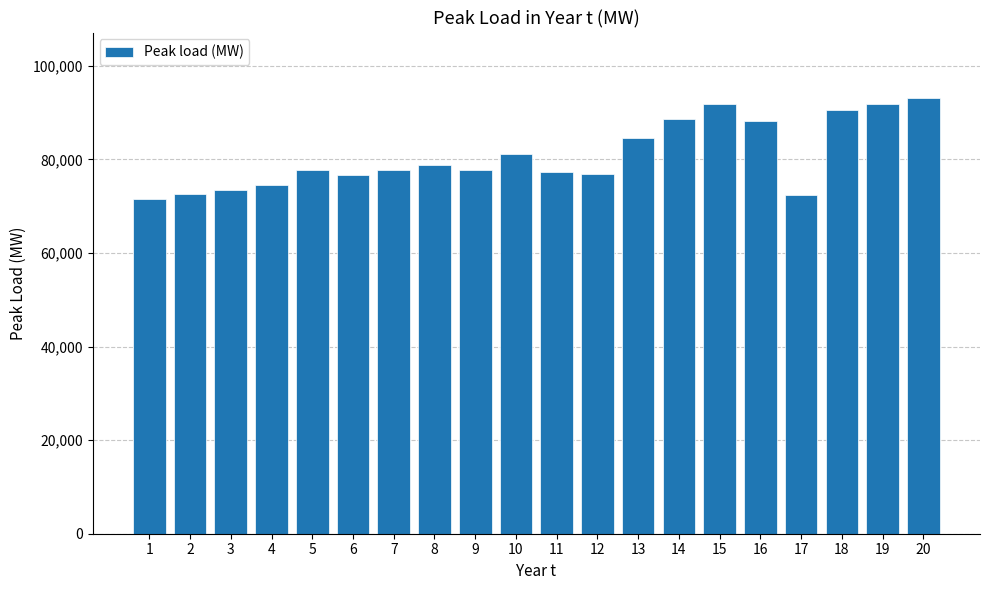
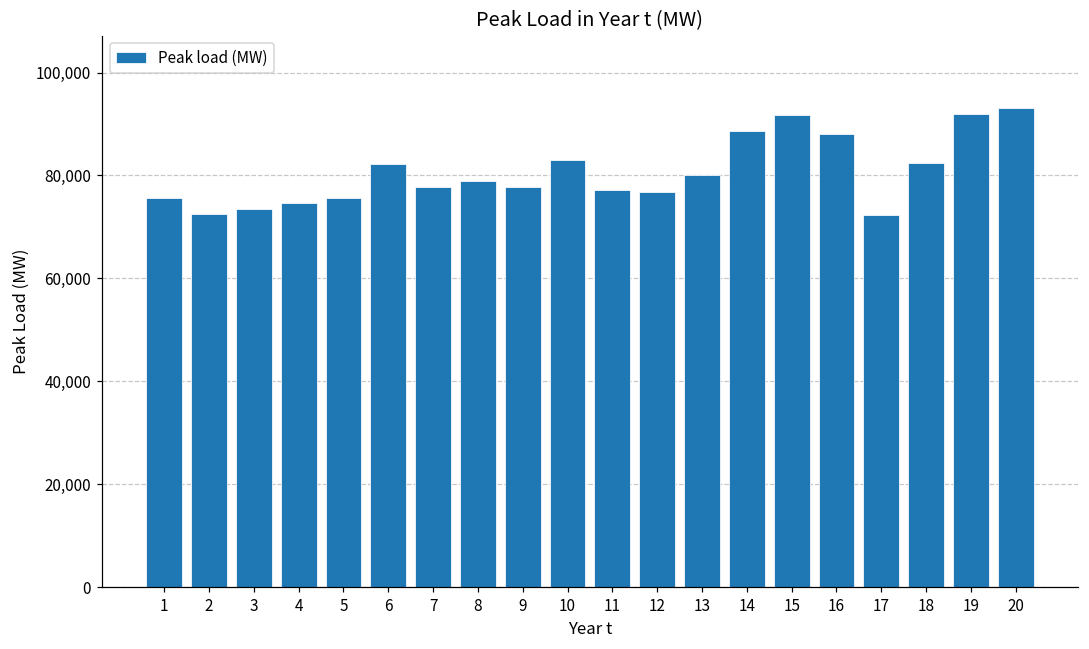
  {
-   "1": "72,000",
+   "1": "76,000",
    "2": "73,000",
    "3": "74,000",
    "4": "75,000",
-   "5": "78,000",
-   "6": "77,000",
+   "5": "76,000",
+   "6": "82,000",
    "7": "78,000",
    "8": "79,000",
    "9": "78,000",
-   "10": "81,000",
+   "10": "83,000",
    "11": "77,000",
    "12": "77,000",
-   "13": "85,000",
+   "13": "80,000",
    "14": "89,000",
    "15": "92,000",
    "16": "88,000",
    "17": "72,000",
-   "18": "91,000",
+   "18": "82,000",
    "19": "92,000",
    "20": "93,000"
  }
